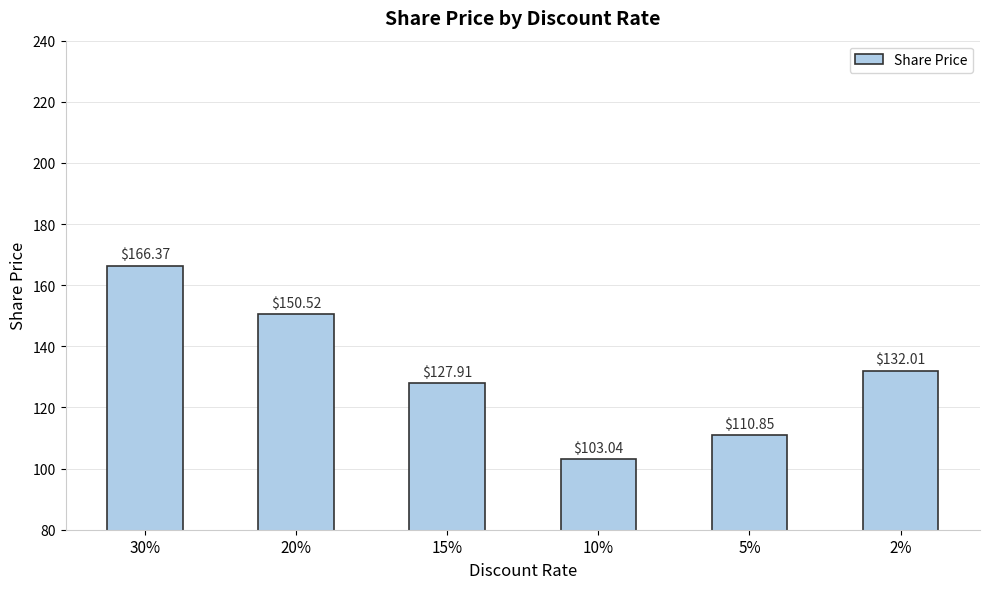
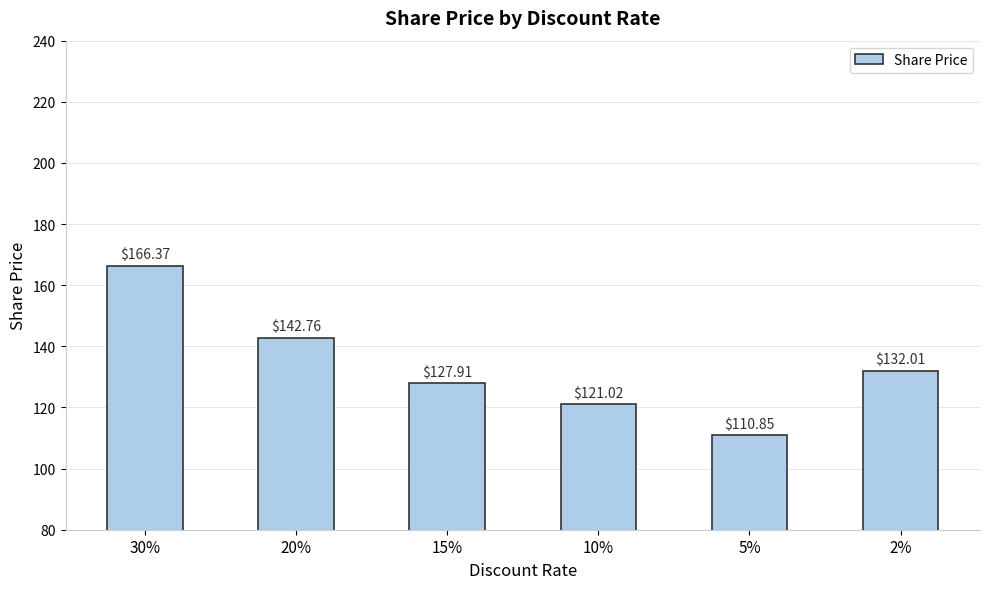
  {
    "30%": "$166.37",
-   "20%": "$150.52",
+   "20%": "$142.76",
    "15%": "$127.91",
-   "10%": "$103.04",
+   "10%": "$121.02",
    "5%": "$110.85",
    "2%": "$132.01"
  }
